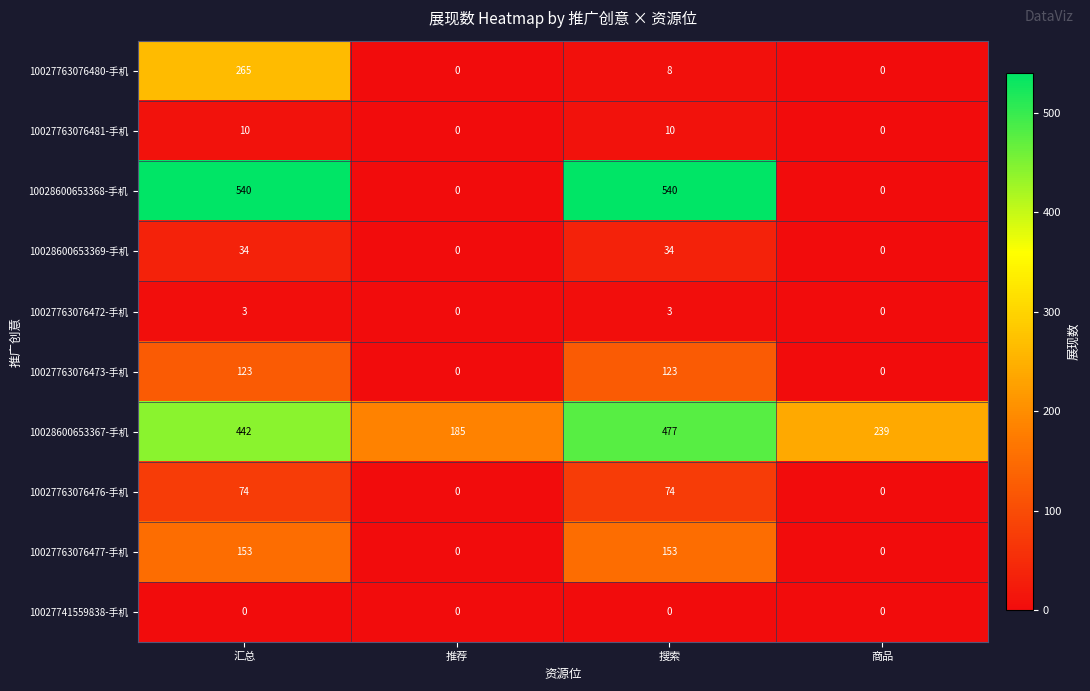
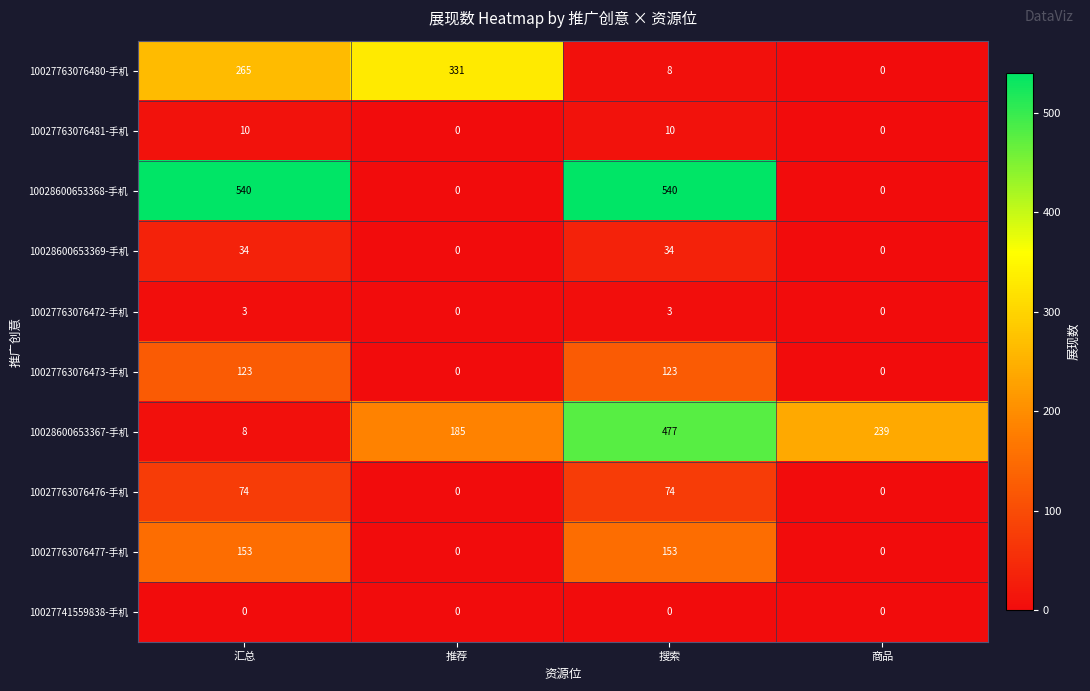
  {
    "10027763076480-手机": {
      "汇总": 265,
-     "推荐": 0,
+     "推荐": 331,
      "搜索": 8,
      "商品": 0
    },
    "10027763076481-手机": {
      "汇总": 10,
      "推荐": 0,
      "搜索": 10,
      "商品": 0
    },
    "10028600653368-手机": {
      "汇总": 540,
      "推荐": 0,
      "搜索": 540,
      "商品": 0
    },
    "10028600653369-手机": {
      "汇总": 34,
      "推荐": 0,
      "搜索": 34,
      "商品": 0
    },
    "10027763076472-手机": {
      "汇总": 3,
      "推荐": 0,
      "搜索": 3,
      "商品": 0
    },
    "10027763076473-手机": {
      "汇总": 123,
      "推荐": 0,
      "搜索": 123,
      "商品": 0
    },
    "10028600653367-手机": {
-     "汇总": 442,
+     "汇总": 8,
      "推荐": 185,
      "搜索": 477,
      "商品": 239
    },
    "10027763076476-手机": {
      "汇总": 74,
      "推荐": 0,
      "搜索": 74,
      "商品": 0
    },
    "10027763076477-手机": {
      "汇总": 153,
      "推荐": 0,
      "搜索": 153,
      "商品": 0
    },
    "10027741559838-手机": {
      "汇总": 0,
      "推荐": 0,
      "搜索": 0,
      "商品": 0
    }
  }
